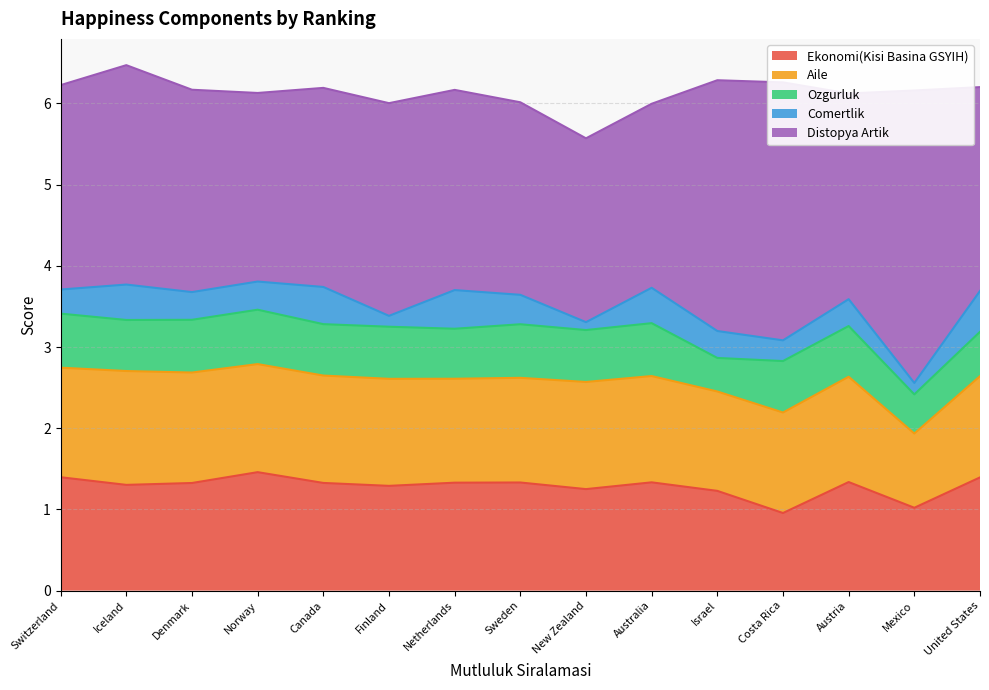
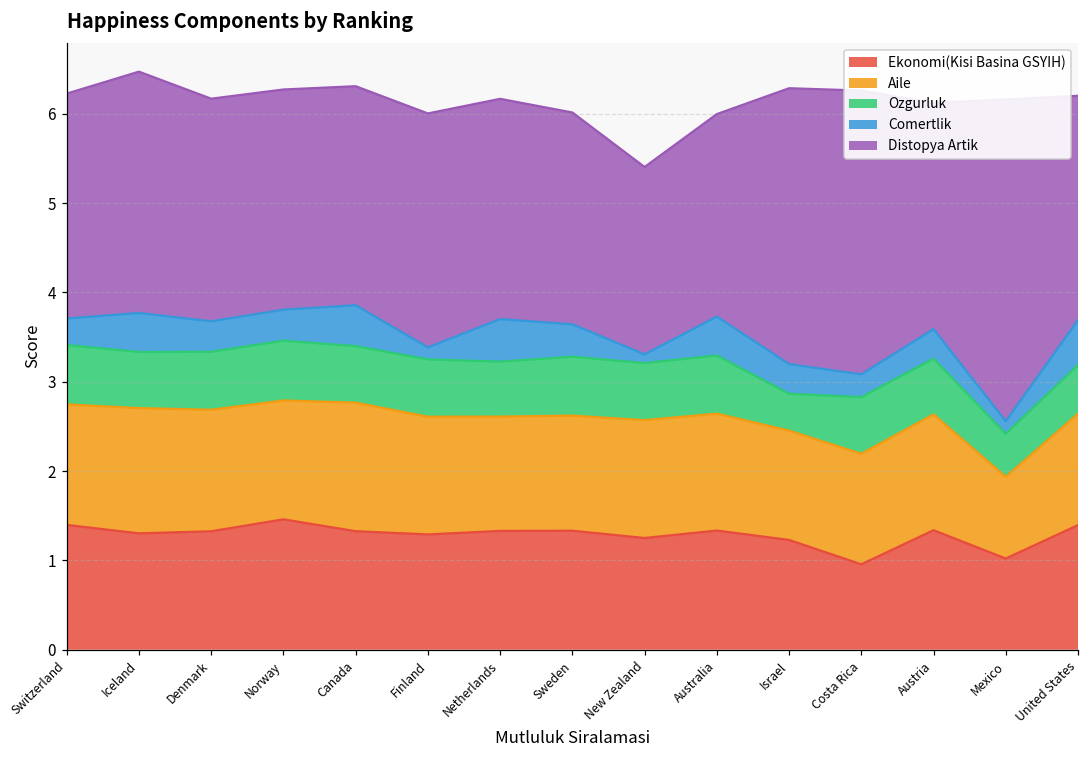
  {
    "Ekonomi(Kisi Basina GSYIH)": {
      "Switzerland": 1.4,
      "Iceland": 1.3,
      "Denmark": 1.3,
      "Norway": 1.5,
      "Canada": 1.3,
      "Finland": 1.3,
      "Netherlands": 1.3,
      "Sweden": 1.3,
      "New Zealand": 1.3,
      "Australia": 1.3,
      "Israel": 1.2,
      "Costa Rica": 1.0,
      "Austria": 1.3,
      "Mexico": 1.0,
      "United States": 1.4
    },
    "Aile": {
      "Switzerland": 1.3,
      "Iceland": 1.4,
      "Denmark": 1.4,
      "Norway": 1.3,
-     "Canada": 1.3,
+     "Canada": 1.4,
      "Finland": 1.3,
      "Netherlands": 1.3,
      "Sweden": 1.3,
      "New Zealand": 1.3,
      "Australia": 1.3,
      "Israel": 1.2,
      "Costa Rica": 1.2,
      "Austria": 1.3,
      "Mexico": 0.9,
      "United States": 1.2
    },
    "Ozgurluk": {
      "Switzerland": 0.7,
      "Iceland": 0.6,
      "Denmark": 0.6,
      "Norway": 0.7,
      "Canada": 0.6,
      "Finland": 0.6,
      "Netherlands": 0.6,
      "Sweden": 0.7,
      "New Zealand": 0.6,
      "Australia": 0.7,
      "Israel": 0.4,
      "Costa Rica": 0.6,
      "Austria": 0.6,
      "Mexico": 0.5,
      "United States": 0.5
    },
    "Comertlik": {
      "Switzerland": 0.3,
      "Iceland": 0.4,
      "Denmark": 0.3,
      "Norway": 0.3,
      "Canada": 0.5,
      "Finland": 0.1,
      "Netherlands": 0.5,
      "Sweden": 0.4,
      "New Zealand": 0.1,
      "Australia": 0.4,
      "Israel": 0.3,
      "Costa Rica": 0.3,
      "Austria": 0.3,
      "Mexico": 0.1,
      "United States": 0.5
    },
    "Distopya Artik": {
      "Switzerland": 2.5,
      "Iceland": 2.7,
      "Denmark": 2.5,
-     "Norway": 2.3,
+     "Norway": 2.5,
      "Canada": 2.5,
      "Finland": 2.6,
      "Netherlands": 2.5,
      "Sweden": 2.4,
-     "New Zealand": 2.3,
+     "New Zealand": 2.1,
      "Australia": 2.3,
      "Israel": 3.1,
      "United States": 2.5
    }
  }
